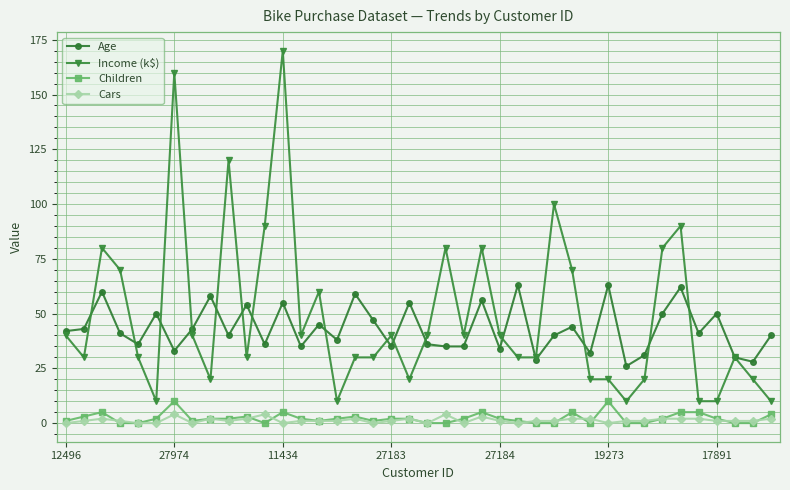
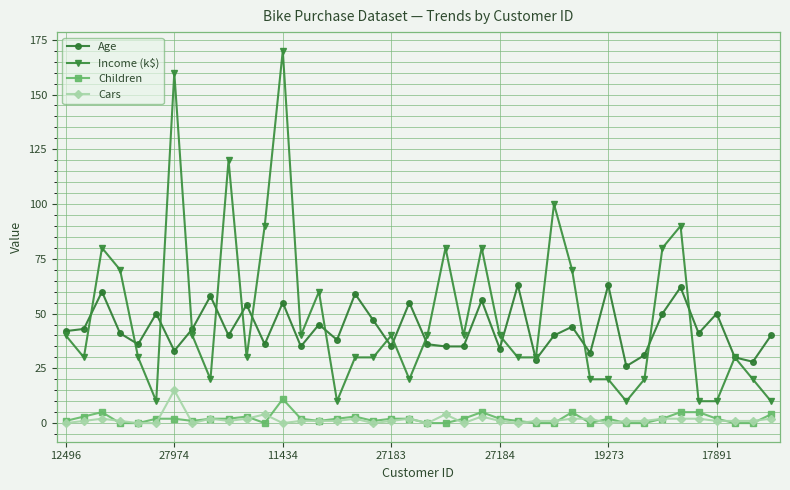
  {
    "Children": {
-     "27974": 10,
-     "11434": 5,
-     "19273": 10
+     "27974": 2,
+     "11434": 11,
+     "19273": 2
    },
    "Cars": {
-     "27974": 4,
+     "27974": 15,
      "11434": 0,
      "19273": 0
    }
  }
